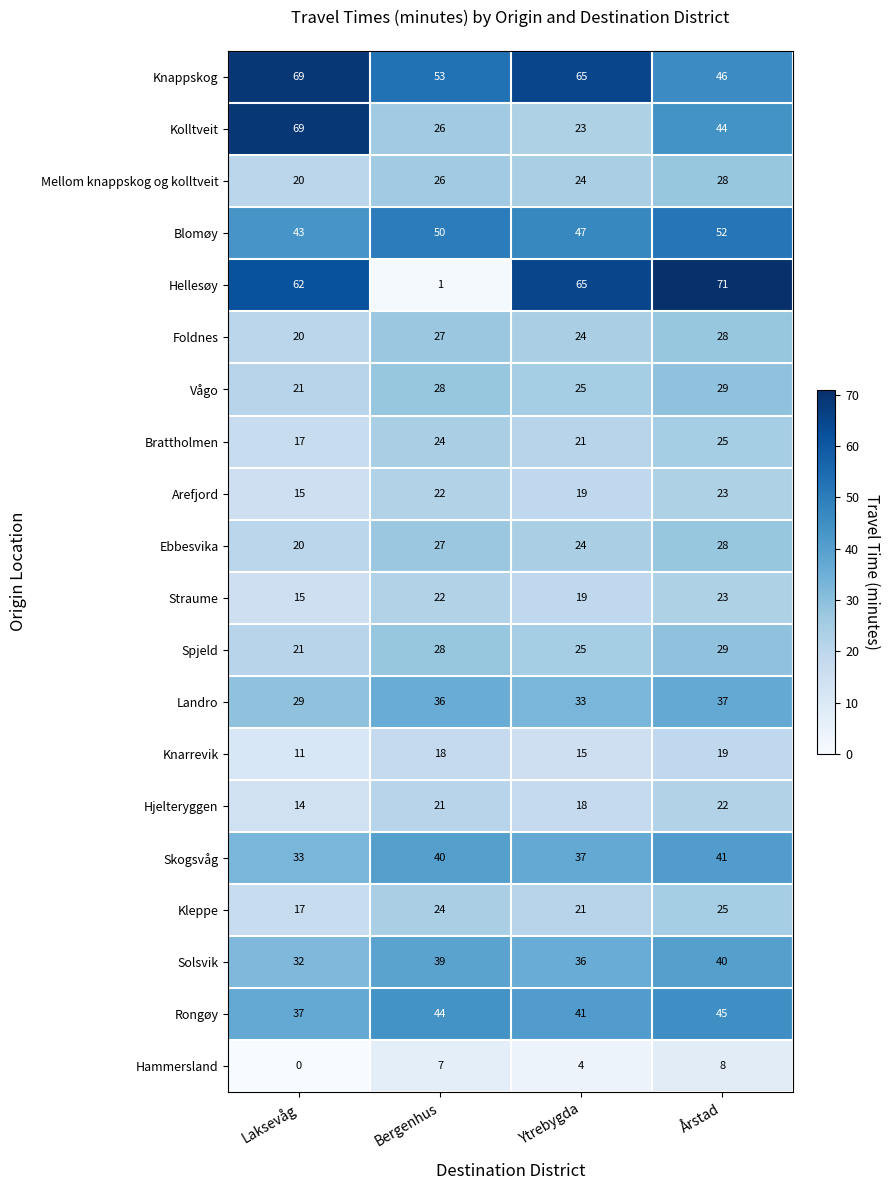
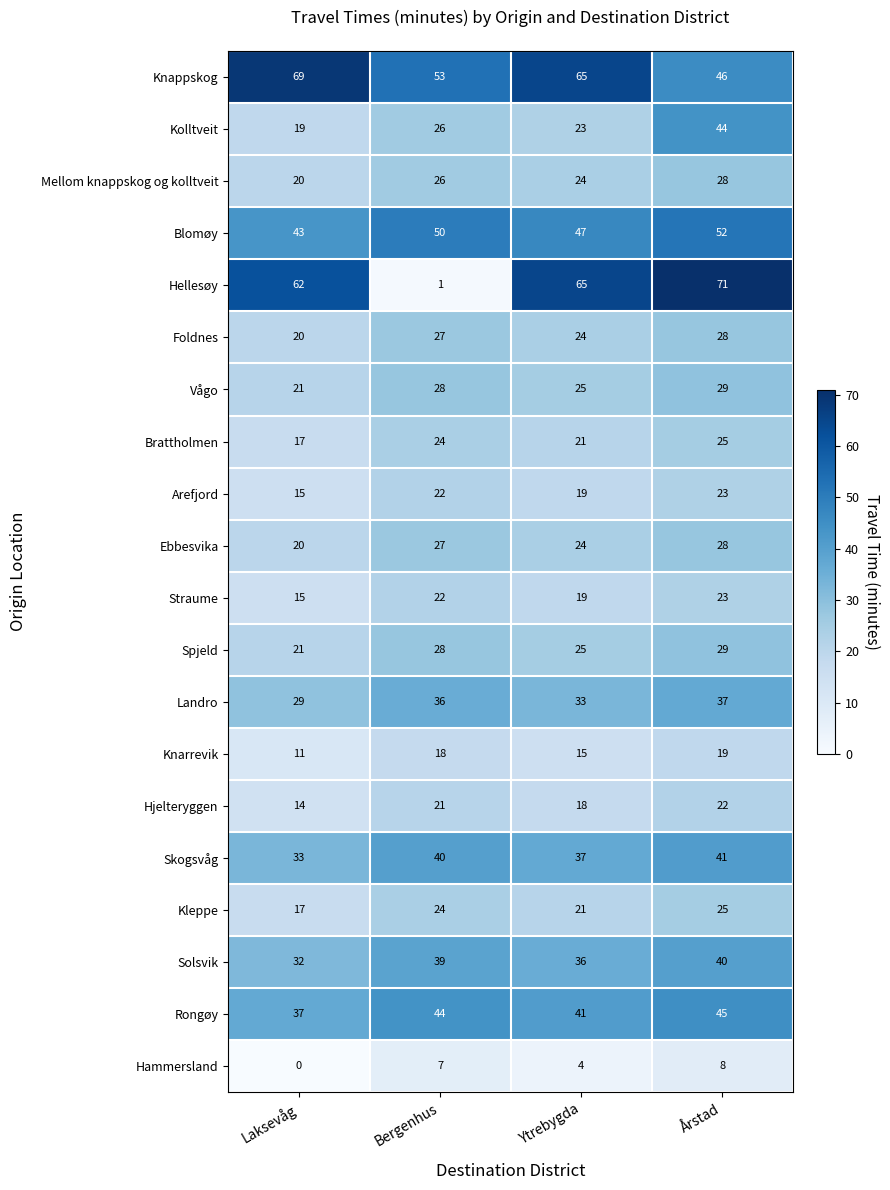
  {
    "Knappskog": {
      "Laksevåg": 69,
      "Bergenhus": 53,
      "Ytrebygda": 65,
      "Årstad": 46
    },
    "Kolltveit": {
-     "Laksevåg": 69,
+     "Laksevåg": 19,
      "Bergenhus": 26,
      "Ytrebygda": 23,
      "Årstad": 44
    },
    "Mellom knappskog og kolltveit": {
      "Laksevåg": 20,
      "Bergenhus": 26,
      "Ytrebygda": 24,
      "Årstad": 28
    },
    "Blomøy": {
      "Laksevåg": 43,
      "Bergenhus": 50,
      "Ytrebygda": 47,
      "Årstad": 52
    },
    "Hellesøy": {
      "Laksevåg": 62,
      "Bergenhus": 1,
      "Ytrebygda": 65,
      "Årstad": 71
    },
    "Foldnes": {
      "Laksevåg": 20,
      "Bergenhus": 27,
      "Ytrebygda": 24,
      "Årstad": 28
    },
    "Vågo": {
      "Laksevåg": 21,
      "Bergenhus": 28,
      "Ytrebygda": 25,
      "Årstad": 29
    },
    "Brattholmen": {
      "Laksevåg": 17,
      "Bergenhus": 24,
      "Ytrebygda": 21,
      "Årstad": 25
    },
    "Arefjord": {
      "Laksevåg": 15,
      "Bergenhus": 22,
      "Ytrebygda": 19,
      "Årstad": 23
    },
    "Ebbesvika": {
      "Laksevåg": 20,
      "Bergenhus": 27,
      "Ytrebygda": 24,
      "Årstad": 28
    },
    "Straume": {
      "Laksevåg": 15,
      "Bergenhus": 22,
      "Ytrebygda": 19,
      "Årstad": 23
    },
    "Spjeld": {
      "Laksevåg": 21,
      "Bergenhus": 28,
      "Ytrebygda": 25,
      "Årstad": 29
    },
    "Landro": {
      "Laksevåg": 29,
      "Bergenhus": 36,
      "Ytrebygda": 33,
      "Årstad": 37
    },
    "Knarrevik": {
      "Laksevåg": 11,
      "Bergenhus": 18,
      "Ytrebygda": 15,
      "Årstad": 19
    },
    "Hjelteryggen": {
      "Laksevåg": 14,
      "Bergenhus": 21,
      "Ytrebygda": 18,
      "Årstad": 22
    },
    "Skogsvåg": {
      "Laksevåg": 33,
      "Bergenhus": 40,
      "Ytrebygda": 37,
      "Årstad": 41
    },
    "Kleppe": {
      "Laksevåg": 17,
      "Bergenhus": 24,
      "Ytrebygda": 21,
      "Årstad": 25
    },
    "Solsvik": {
      "Laksevåg": 32,
      "Bergenhus": 39,
      "Ytrebygda": 36,
      "Årstad": 40
    },
    "Rongøy": {
      "Laksevåg": 37,
      "Bergenhus": 44,
      "Ytrebygda": 41,
      "Årstad": 45
    },
    "Hammersland": {
      "Laksevåg": 0,
      "Bergenhus": 7,
      "Ytrebygda": 4,
      "Årstad": 8
    }
  }
